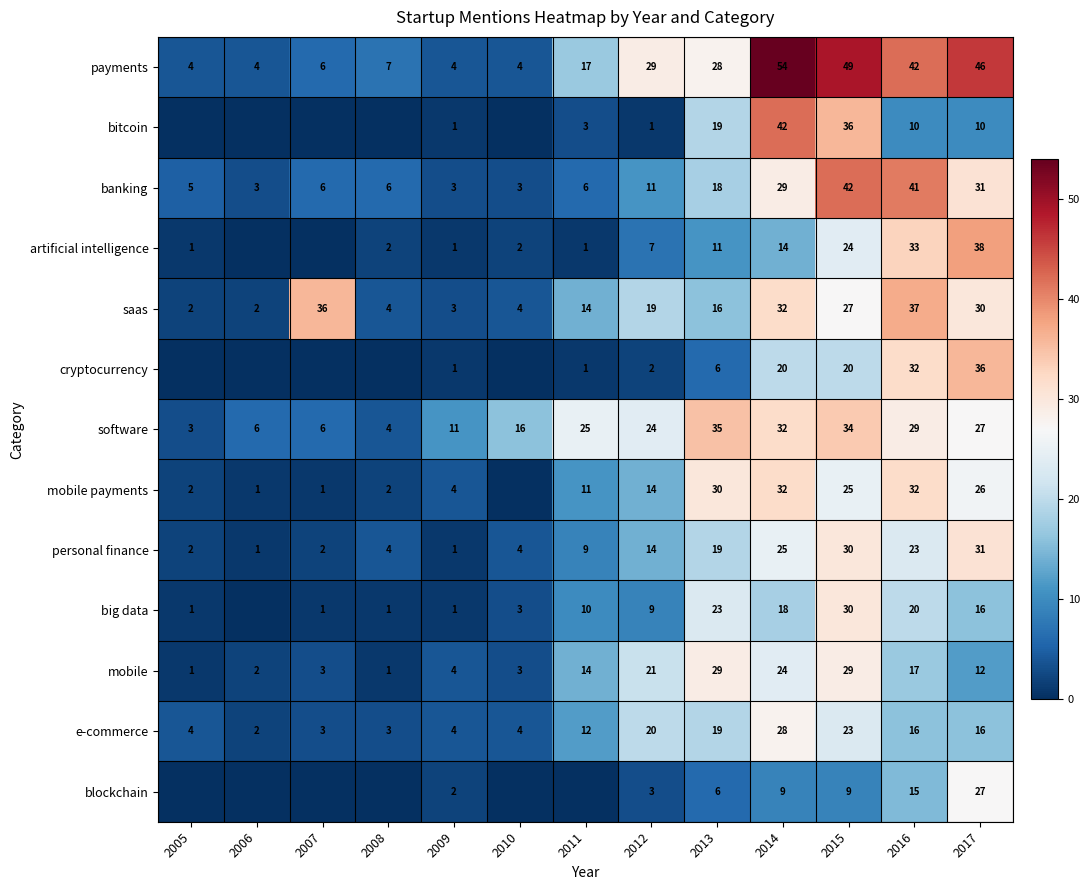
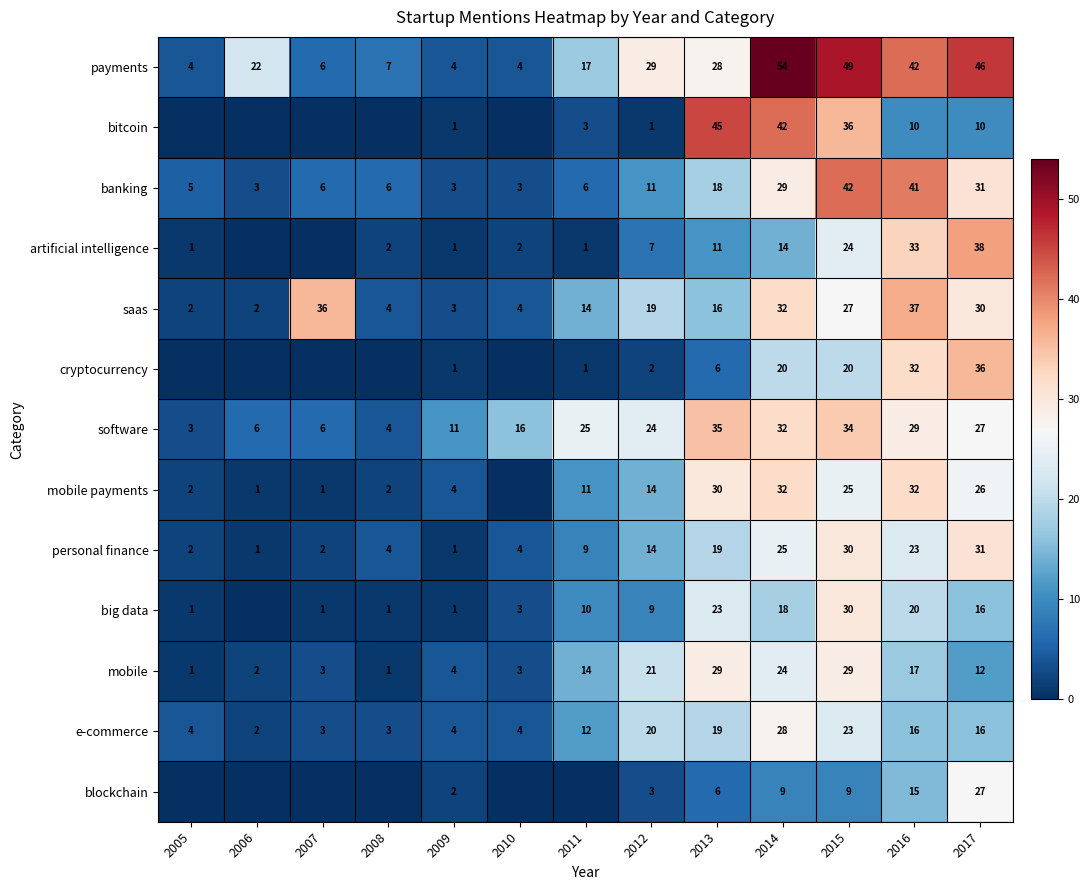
  {
    "payments": {
      "2005": 4,
-     "2006": 4,
+     "2006": 22,
      "2007": 6,
      "2008": 7,
      "2009": 4,
      "2010": 4,
      "2011": 17,
      "2012": 29,
      "2013": 28,
      "2014": 54,
      "2015": 49,
      "2016": 42,
      "2017": 46
    },
    "bitcoin": {
      "2009": 1,
      "2011": 3,
      "2012": 1,
-     "2013": 19,
+     "2013": 45,
      "2014": 42,
      "2015": 36,
      "2016": 10,
      "2017": 10
    },
    "banking": {
      "2005": 5,
      "2006": 3,
      "2007": 6,
      "2008": 6,
      "2009": 3,
      "2010": 3,
      "2011": 6,
      "2012": 11,
      "2013": 18,
      "2014": 29,
      "2015": 42,
      "2016": 41,
      "2017": 31
    },
    "artificial intelligence": {
      "2005": 1,
      "2008": 2,
      "2009": 1,
      "2010": 2,
      "2011": 1,
      "2012": 7,
      "2013": 11,
      "2014": 14,
      "2015": 24,
      "2016": 33,
      "2017": 38
    },
    "saas": {
      "2005": 2,
      "2006": 2,
      "2007": 36,
      "2008": 4,
      "2009": 3,
      "2010": 4,
      "2011": 14,
      "2012": 19,
      "2013": 16,
      "2014": 32,
      "2015": 27,
      "2016": 37,
      "2017": 30
    },
    "cryptocurrency": {
      "2009": 1,
      "2011": 1,
      "2012": 2,
      "2013": 6,
      "2014": 20,
      "2015": 20,
      "2016": 32,
      "2017": 36
    },
    "software": {
      "2005": 3,
      "2006": 6,
      "2007": 6,
      "2008": 4,
      "2009": 11,
      "2010": 16,
      "2011": 25,
      "2012": 24,
      "2013": 35,
      "2014": 32,
      "2015": 34,
      "2016": 29,
      "2017": 27
    },
    "mobile payments": {
      "2005": 2,
      "2006": 1,
      "2007": 1,
      "2008": 2,
      "2009": 4,
      "2011": 11,
      "2012": 14,
      "2013": 30,
      "2014": 32,
      "2015": 25,
      "2016": 32,
      "2017": 26
    },
    "personal finance": {
      "2005": 2,
      "2006": 1,
      "2007": 2,
      "2008": 4,
      "2009": 1,
      "2010": 4,
      "2011": 9,
      "2012": 14,
      "2013": 19,
      "2014": 25,
      "2015": 30,
      "2016": 23,
      "2017": 31
    },
    "big data": {
      "2005": 1,
      "2007": 1,
      "2008": 1,
      "2009": 1,
      "2010": 3,
      "2011": 10,
      "2012": 9,
      "2013": 23,
      "2014": 18,
      "2015": 30,
      "2016": 20,
      "2017": 16
    },
    "mobile": {
      "2005": 1,
      "2006": 2,
      "2007": 3,
      "2008": 1,
      "2009": 4,
      "2010": 3,
      "2011": 14,
      "2012": 21,
      "2013": 29,
      "2014": 24,
      "2015": 29,
      "2016": 17,
      "2017": 12
    },
    "e-commerce": {
      "2005": 4,
      "2006": 2,
      "2007": 3,
      "2008": 3,
      "2009": 4,
      "2010": 4,
      "2011": 12,
      "2012": 20,
      "2013": 19,
      "2014": 28,
      "2015": 23,
      "2016": 16,
      "2017": 16
    },
    "blockchain": {
      "2009": 2,
      "2012": 3,
      "2013": 6,
      "2014": 9,
      "2015": 9,
      "2016": 15,
      "2017": 27
    }
  }
